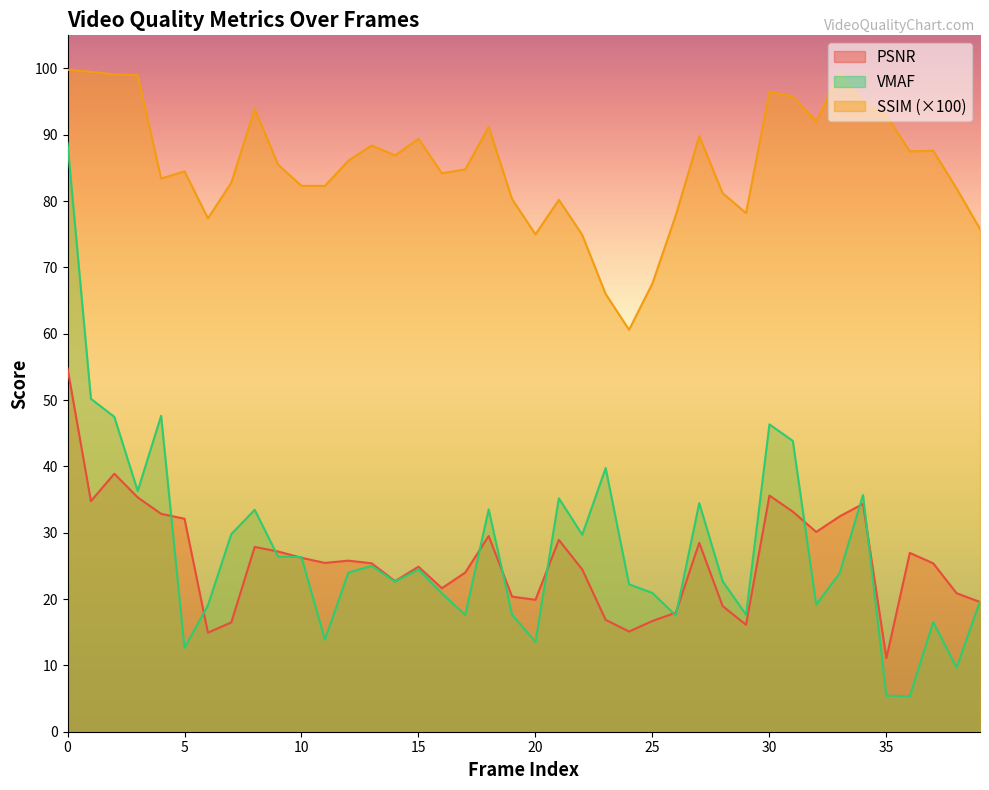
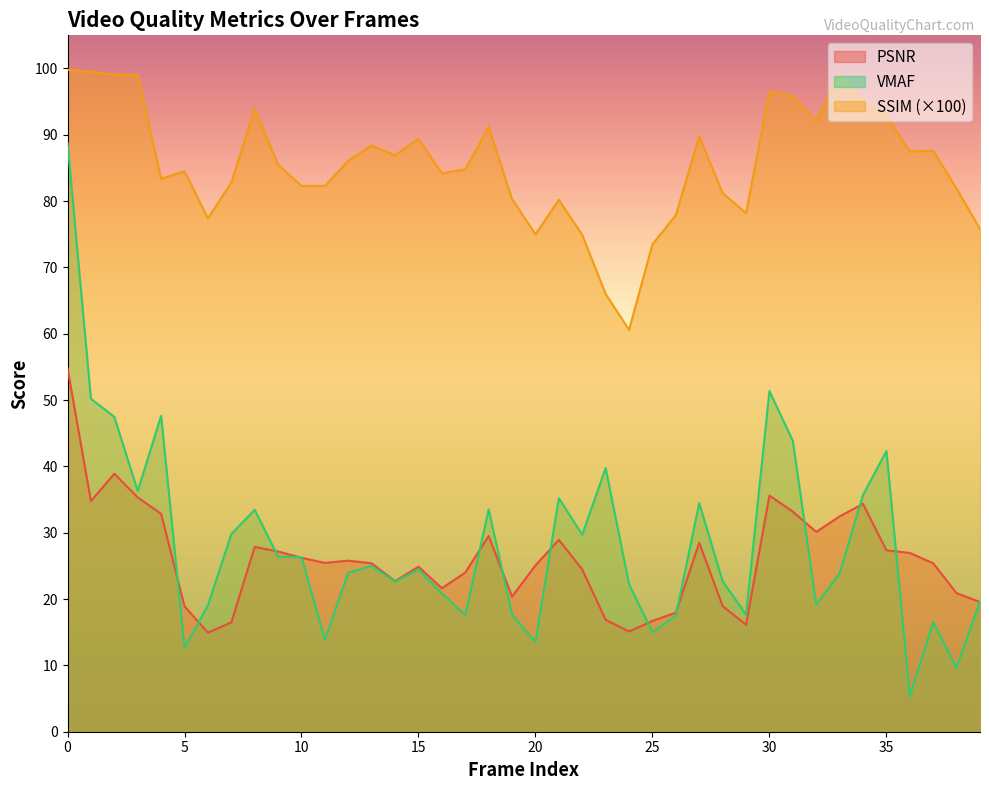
  {
    "PSNR": {
      "0": 55,
-     "5": 32,
+     "5": 19,
      "15": 25,
-     "20": 20,
+     "20": 25,
      "25": 17,
      "30": 36,
-     "35": 11
+     "35": 27
    },
    "VMAF": {
      "0": 89,
      "5": 13,
      "15": 24,
      "20": 14,
-     "25": 21,
-     "30": 46,
-     "35": 5
+     "25": 15,
+     "30": 51,
+     "35": 42
    },
    "SSIM (×100)": {
      "0": 100,
      "5": 85,
      "10": 82,
      "15": 89,
      "20": 75,
-     "25": 68,
+     "25": 74,
      "30": 97
    }
  }
